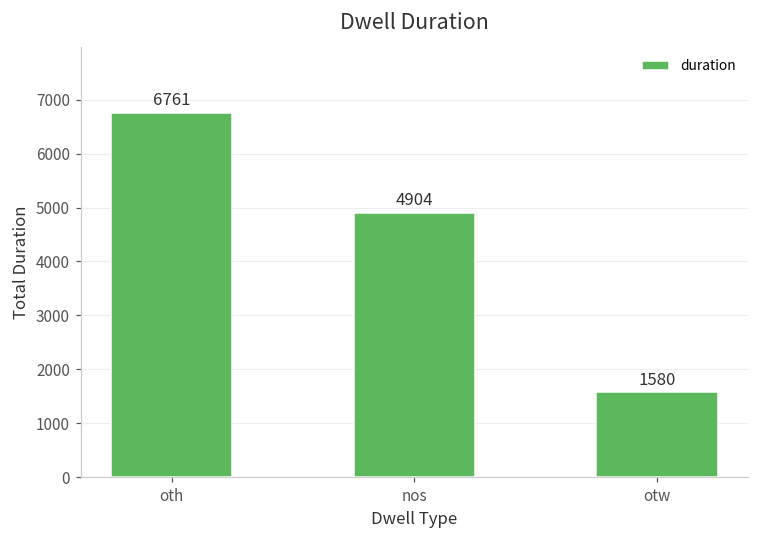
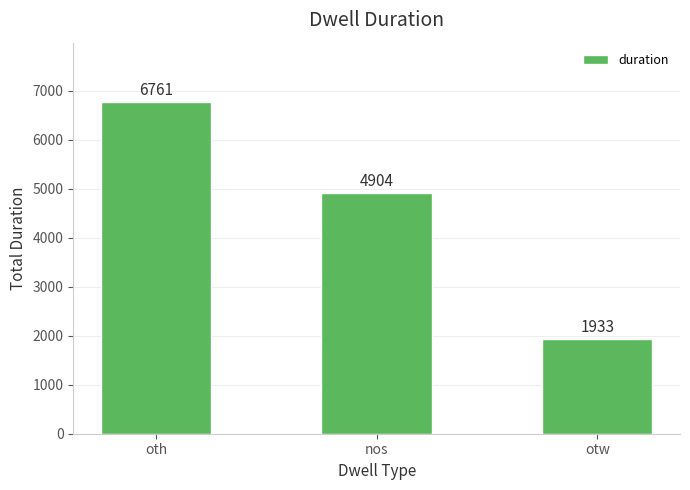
  {
    "oth": 6761,
    "nos": 4904,
-   "otw": 1580
+   "otw": 1933
  }
